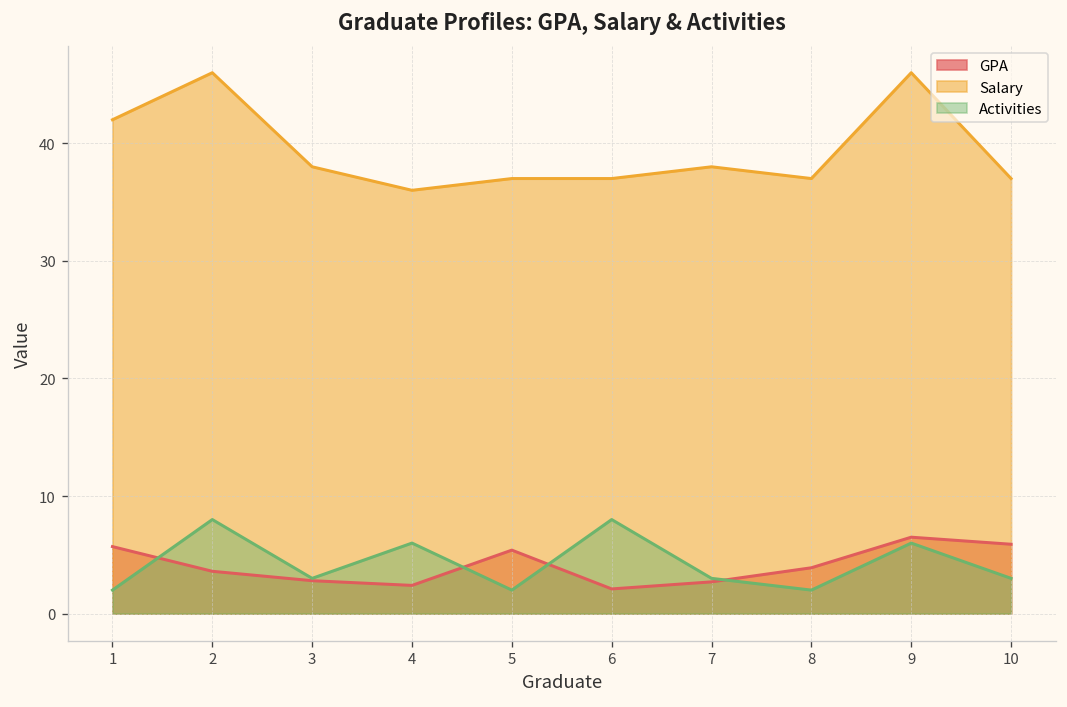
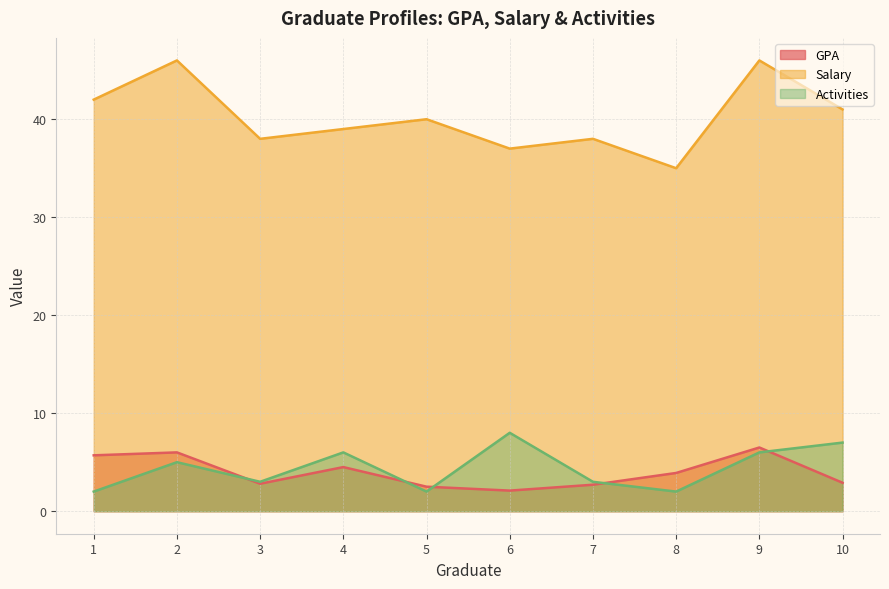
  {
    "GPA": {
      "1": 6,
-     "2": 4,
-     "4": 2,
-     "5": 5,
+     "2": 6,
+     "4": 5,
+     "5": 3,
      "6": 2,
      "7": 3,
      "8": 4,
      "9": 7,
-     "10": 6
+     "10": 3
    },
    "Salary": {
      "1": 42,
      "2": 46,
      "3": 38,
-     "4": 36,
-     "5": 37,
+     "4": 39,
+     "5": 40,
      "6": 37,
      "7": 38,
-     "8": 37,
+     "8": 35,
      "9": 46,
-     "10": 37
+     "10": 41
    },
    "Activities": {
      "1": 2,
-     "2": 8,
+     "2": 5,
      "4": 6,
      "5": 2,
      "6": 8,
      "7": 3,
      "8": 2,
      "9": 6,
-     "10": 3
+     "10": 7
    }
  }
